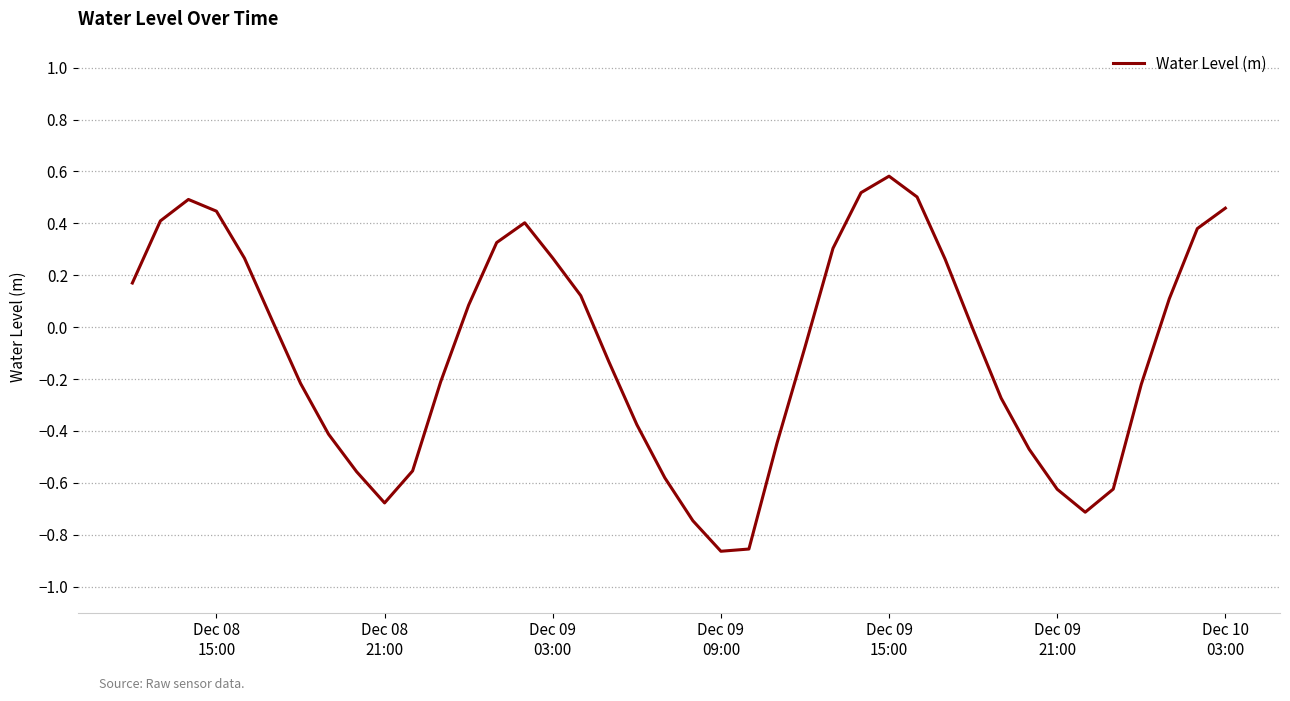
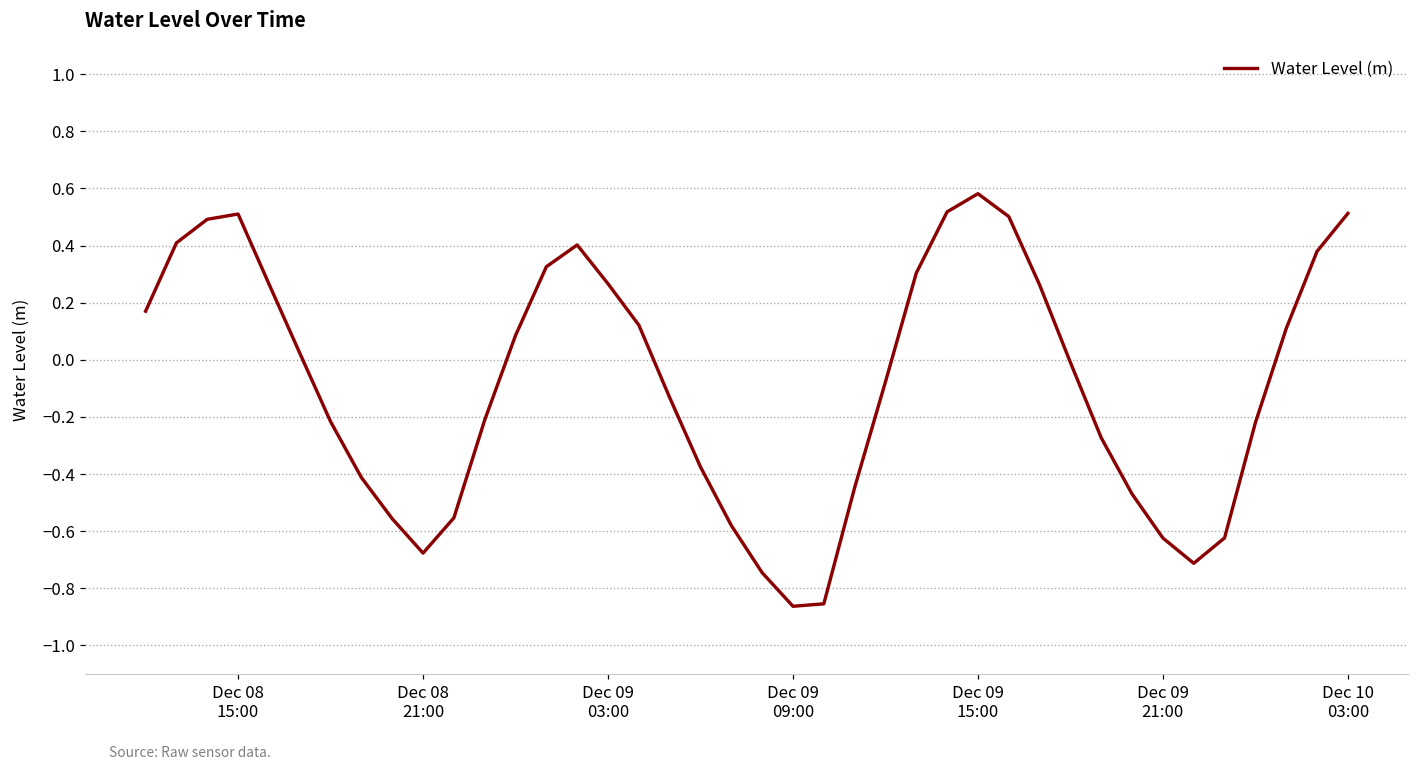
  {
-   "Dec 08 15:00": 0.45,
+   "Dec 08 15:00": 0.51,
    "Dec 08 21:00": -0.68,
    "Dec 09 03:00": 0.27,
    "Dec 09 09:00": -0.86,
    "Dec 09 15:00": 0.58,
    "Dec 09 21:00": -0.62,
-   "Dec 10 03:00": 0.46
+   "Dec 10 03:00": 0.51
  }
